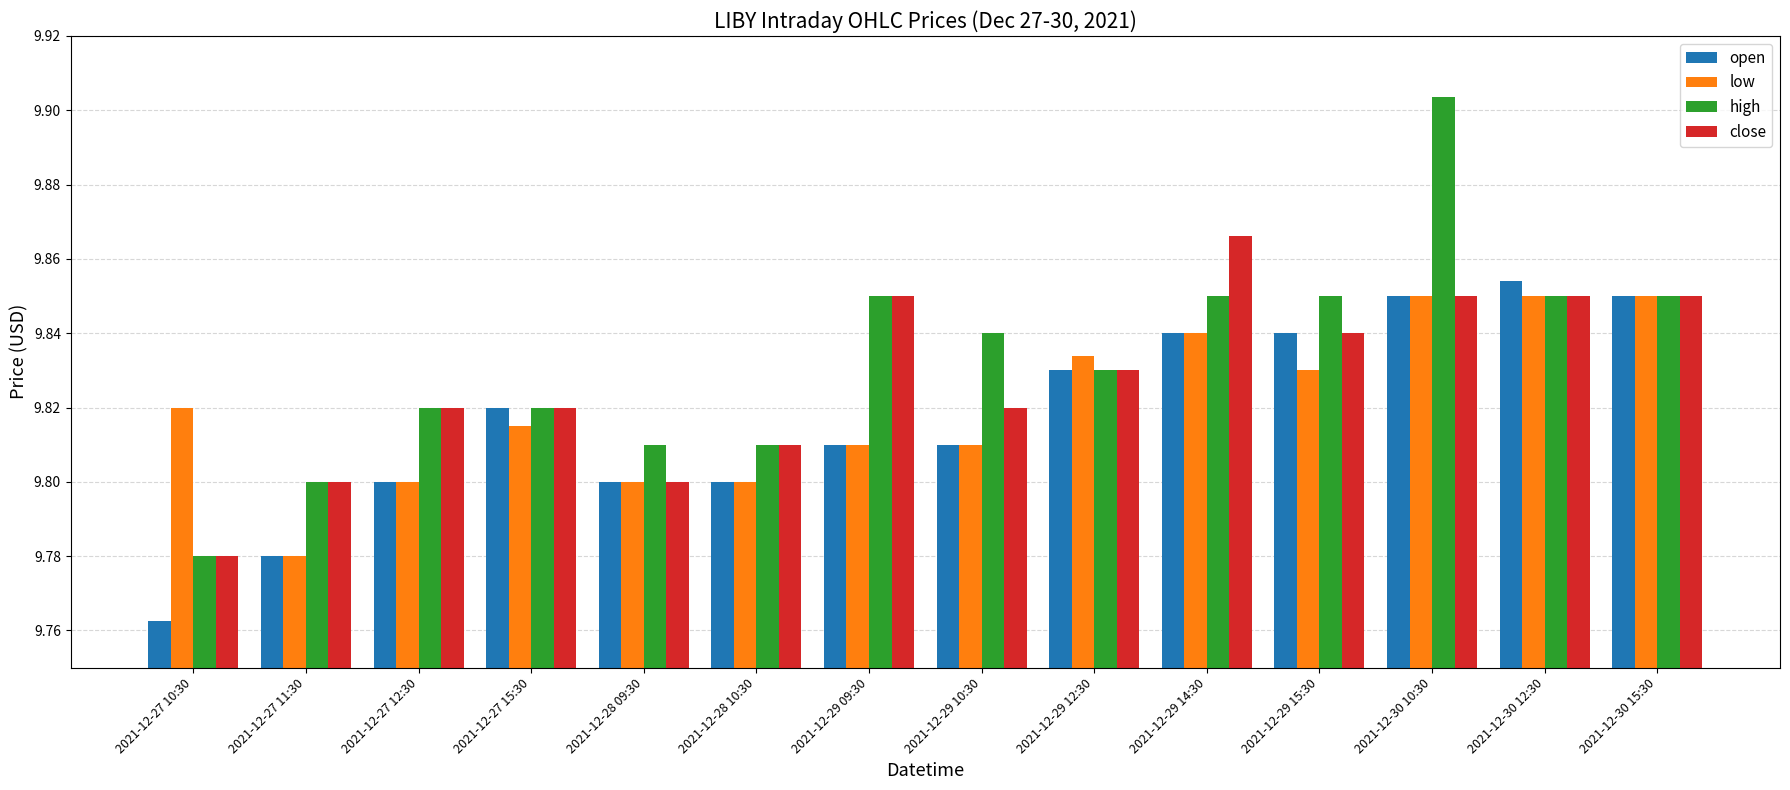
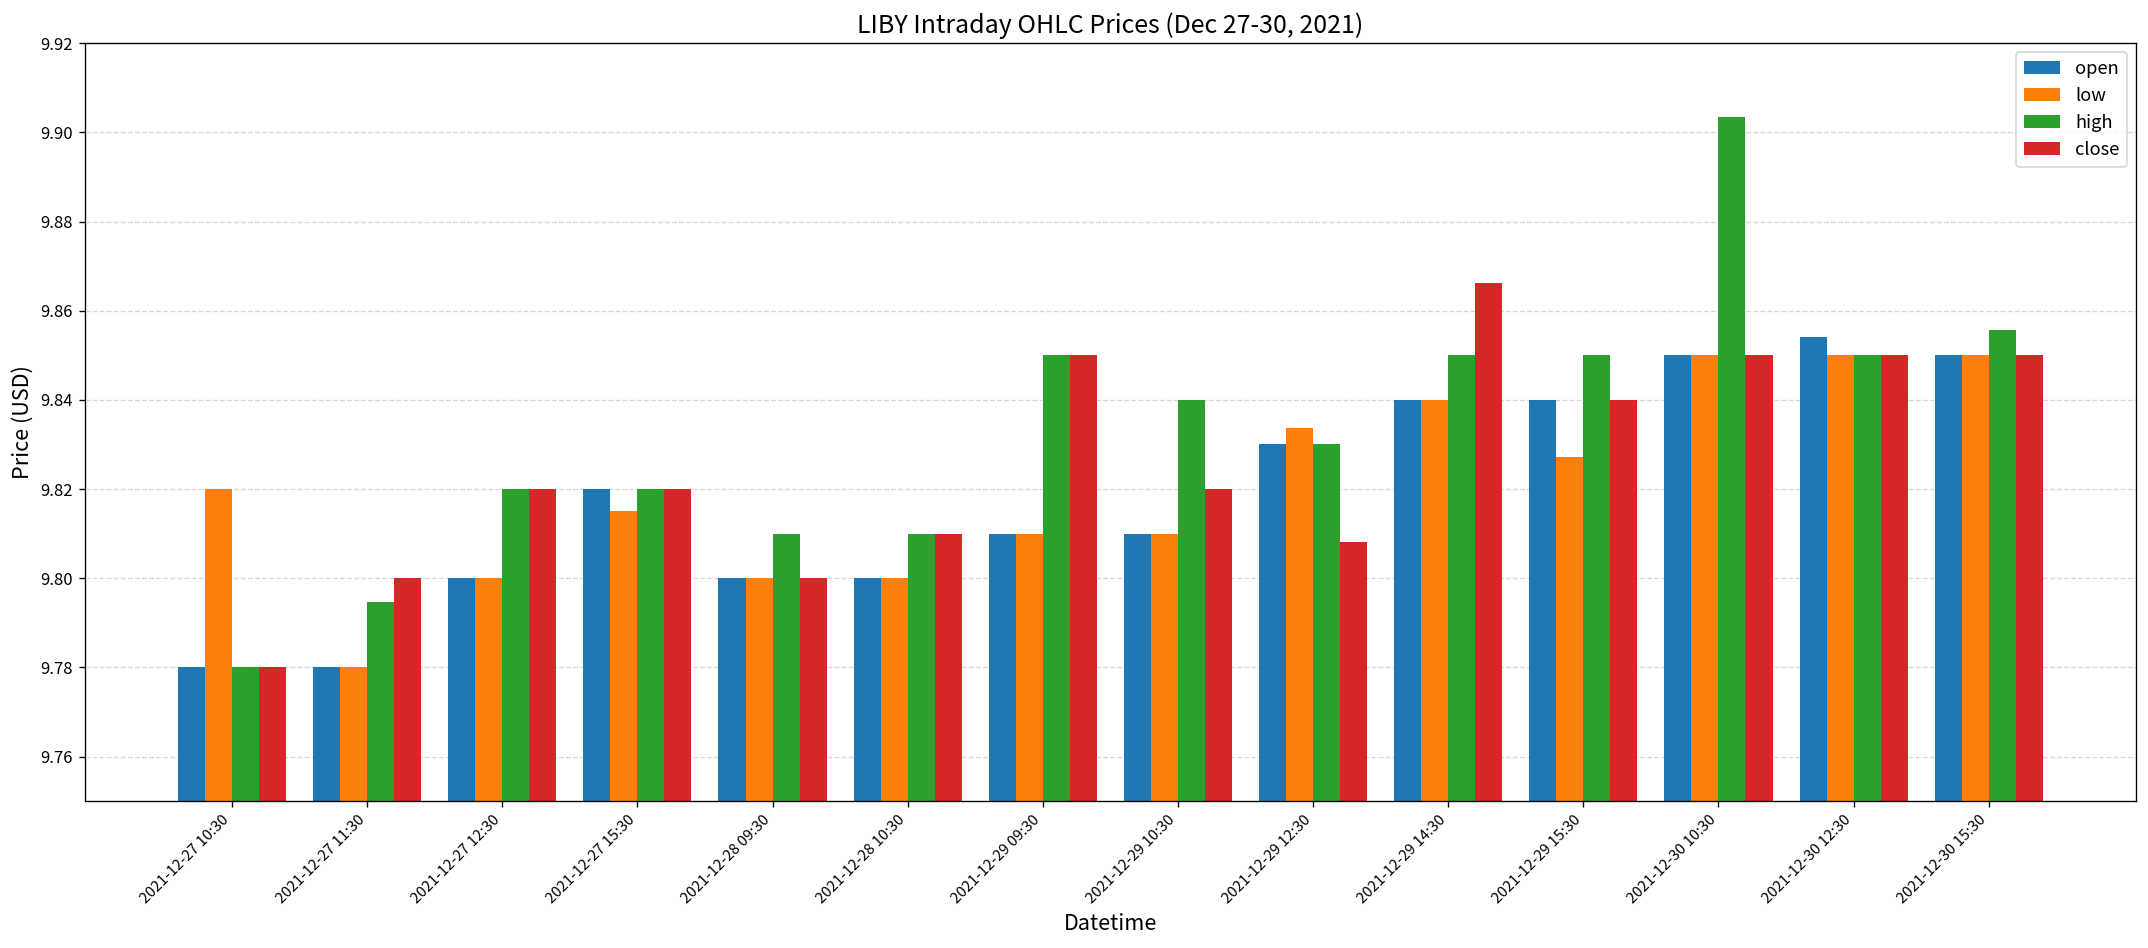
  {
    "open": {
-     "2021-12-27 10:30": 9.762,
+     "2021-12-27 10:30": 9.780,
      "2021-12-27 11:30": 9.780,
      "2021-12-27 12:30": 9.800,
      "2021-12-27 15:30": 9.820,
      "2021-12-28 09:30": 9.800,
      "2021-12-28 10:30": 9.800,
      "2021-12-29 09:30": 9.810,
      "2021-12-29 10:30": 9.810,
      "2021-12-29 12:30": 9.830,
      "2021-12-29 14:30": 9.840,
      "2021-12-29 15:30": 9.840,
      "2021-12-30 10:30": 9.850,
      "2021-12-30 12:30": 9.854,
      "2021-12-30 15:30": 9.850
    },
    "low": {
      "2021-12-27 10:30": 9.820,
      "2021-12-27 11:30": 9.780,
      "2021-12-27 12:30": 9.800,
      "2021-12-27 15:30": 9.815,
      "2021-12-28 09:30": 9.800,
      "2021-12-28 10:30": 9.800,
      "2021-12-29 09:30": 9.810,
      "2021-12-29 10:30": 9.810,
      "2021-12-29 12:30": 9.834,
      "2021-12-29 14:30": 9.840,
-     "2021-12-29 15:30": 9.830,
+     "2021-12-29 15:30": 9.827,
      "2021-12-30 10:30": 9.850,
      "2021-12-30 12:30": 9.850,
      "2021-12-30 15:30": 9.850
    },
    "high": {
      "2021-12-27 10:30": 9.780,
-     "2021-12-27 11:30": 9.800,
+     "2021-12-27 11:30": 9.795,
      "2021-12-27 12:30": 9.820,
      "2021-12-27 15:30": 9.820,
      "2021-12-28 09:30": 9.810,
      "2021-12-28 10:30": 9.810,
      "2021-12-29 09:30": 9.850,
      "2021-12-29 10:30": 9.840,
      "2021-12-29 12:30": 9.830,
      "2021-12-29 14:30": 9.850,
      "2021-12-29 15:30": 9.850,
      "2021-12-30 10:30": 9.903,
      "2021-12-30 12:30": 9.850,
-     "2021-12-30 15:30": 9.850
+     "2021-12-30 15:30": 9.856
    },
    "close": {
      "2021-12-27 10:30": 9.780,
      "2021-12-27 11:30": 9.800,
      "2021-12-27 12:30": 9.820,
      "2021-12-27 15:30": 9.820,
      "2021-12-28 09:30": 9.800,
      "2021-12-28 10:30": 9.810,
      "2021-12-29 09:30": 9.850,
      "2021-12-29 10:30": 9.820,
-     "2021-12-29 12:30": 9.830,
+     "2021-12-29 12:30": 9.808,
      "2021-12-29 14:30": 9.866,
      "2021-12-29 15:30": 9.840,
      "2021-12-30 10:30": 9.850,
      "2021-12-30 12:30": 9.850,
      "2021-12-30 15:30": 9.850
    }
  }
